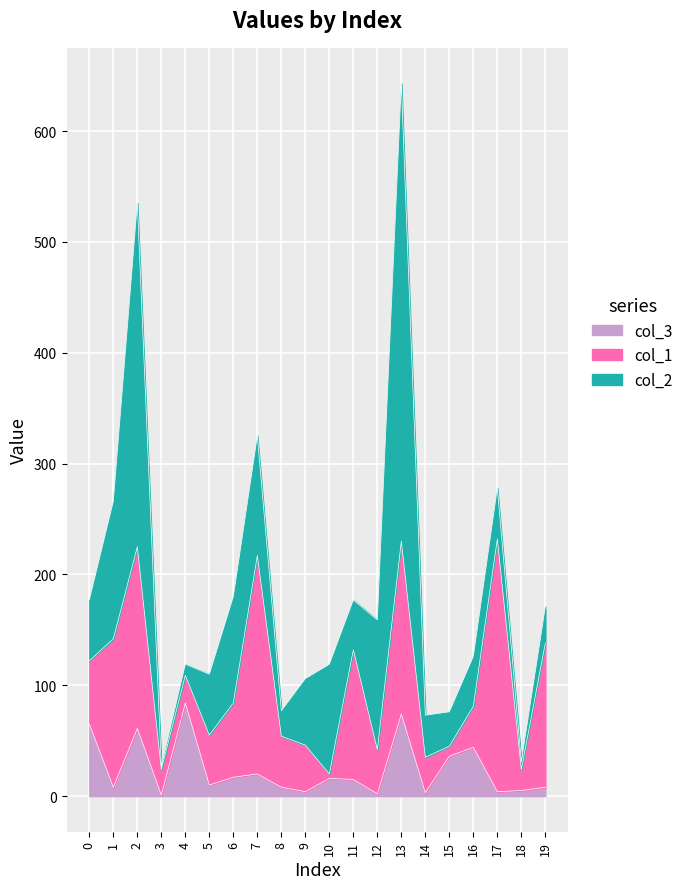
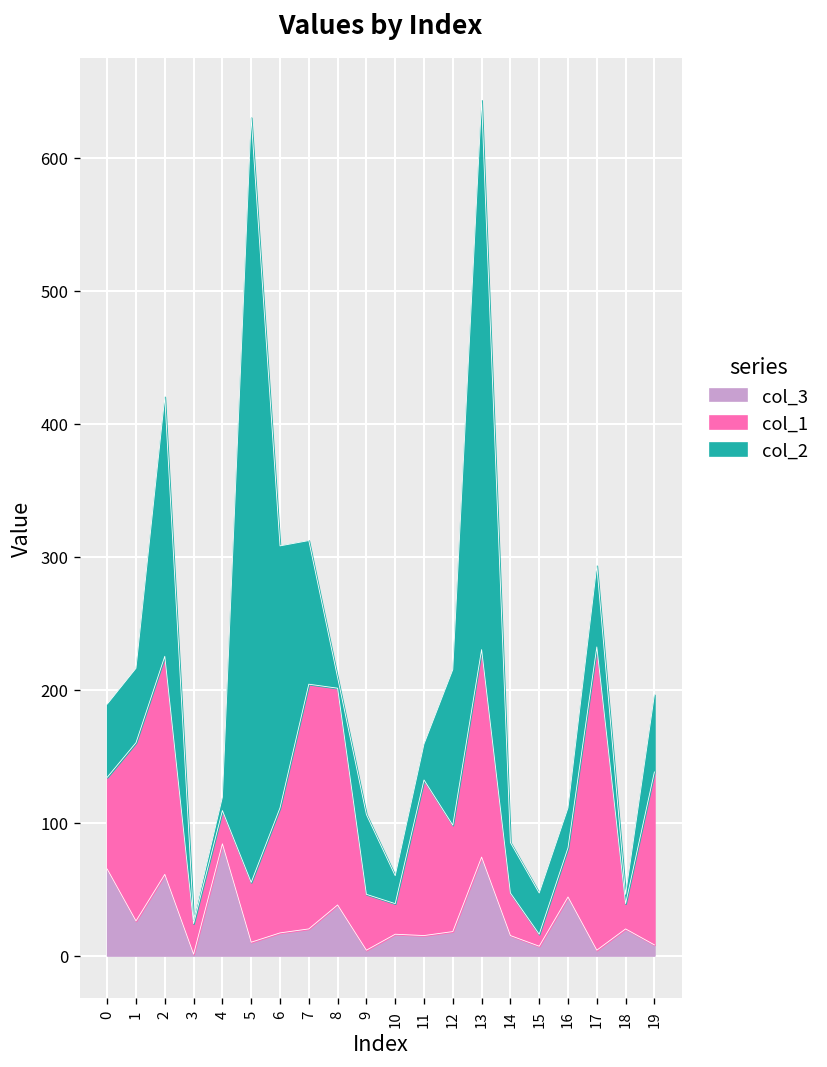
  {
    "col_3": {
      "0": 65,
-     "1": 8,
+     "1": 26,
      "2": 61,
      "3": 1,
      "4": 84,
      "5": 10,
      "6": 17,
      "7": 20,
-     "8": 8,
+     "8": 38,
      "9": 4,
      "10": 16,
      "11": 15,
-     "12": 2,
+     "12": 18,
      "13": 74,
-     "14": 3,
-     "15": 36,
+     "14": 15,
+     "15": 7,
      "16": 44,
      "17": 4,
-     "18": 5,
+     "18": 20,
      "19": 8
    },
    "col_1": {
-     "0": 57,
+     "0": 69,
      "2": 225,
      "3": 24,
      "4": 109,
      "5": 55,
-     "6": 67,
-     "7": 197,
-     "8": 46,
+     "6": 94,
+     "7": 184,
+     "8": 163,
      "9": 46,
-     "10": 4,
+     "10": 23,
      "11": 132,
-     "12": 40,
+     "12": 80,
      "13": 230,
      "16": 81,
      "17": 232,
      "19": 138
    },
    "col_2": {
      "0": 55,
-     "1": 124,
-     "2": 310,
+     "1": 56,
+     "2": 195,
      "3": 3,
      "4": 10,
-     "5": 55,
-     "6": 96,
+     "5": 575,
+     "6": 197,
      "7": 108,
-     "8": 23,
+     "8": 8,
      "9": 60,
-     "10": 99,
-     "11": 45,
+     "10": 21,
+     "11": 27,
      "12": 117,
      "13": 413,
      "14": 38,
      "15": 31,
-     "16": 45,
-     "17": 46,
+     "16": 30,
+     "17": 61,
      "18": 7,
-     "19": 33
+     "19": 58
    }
  }
